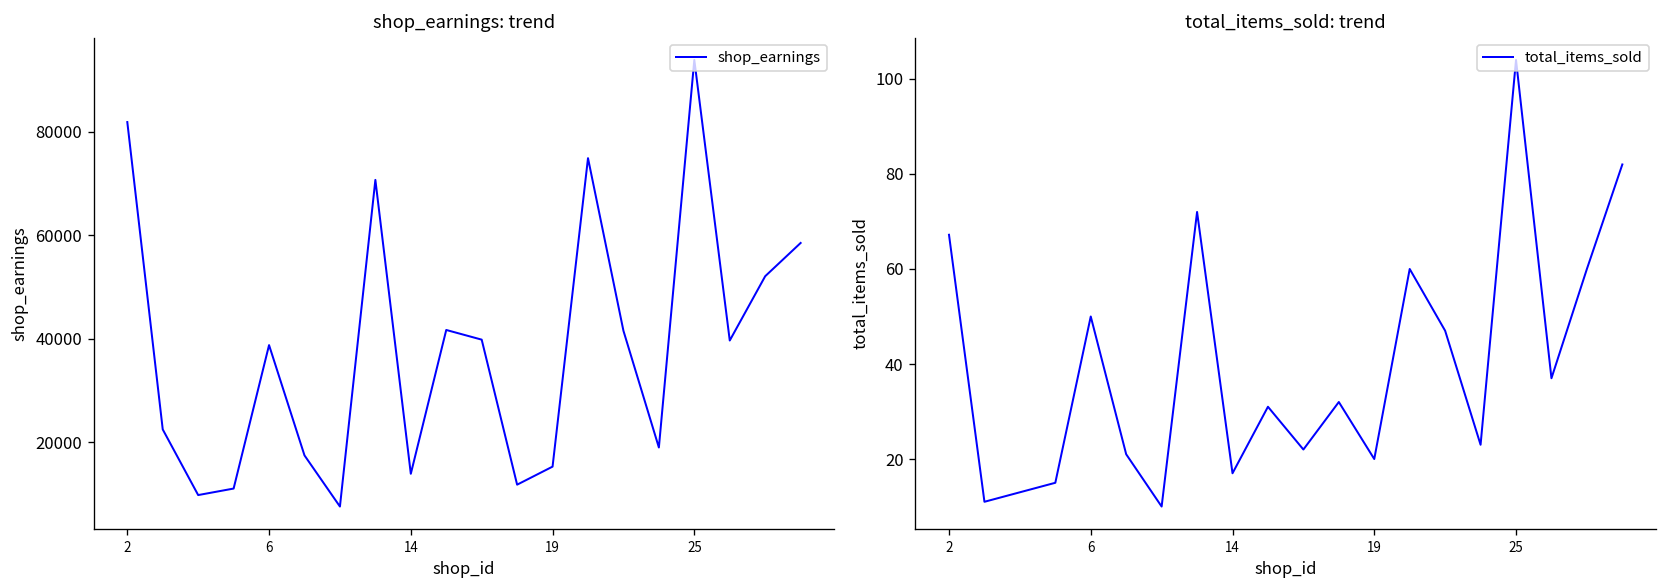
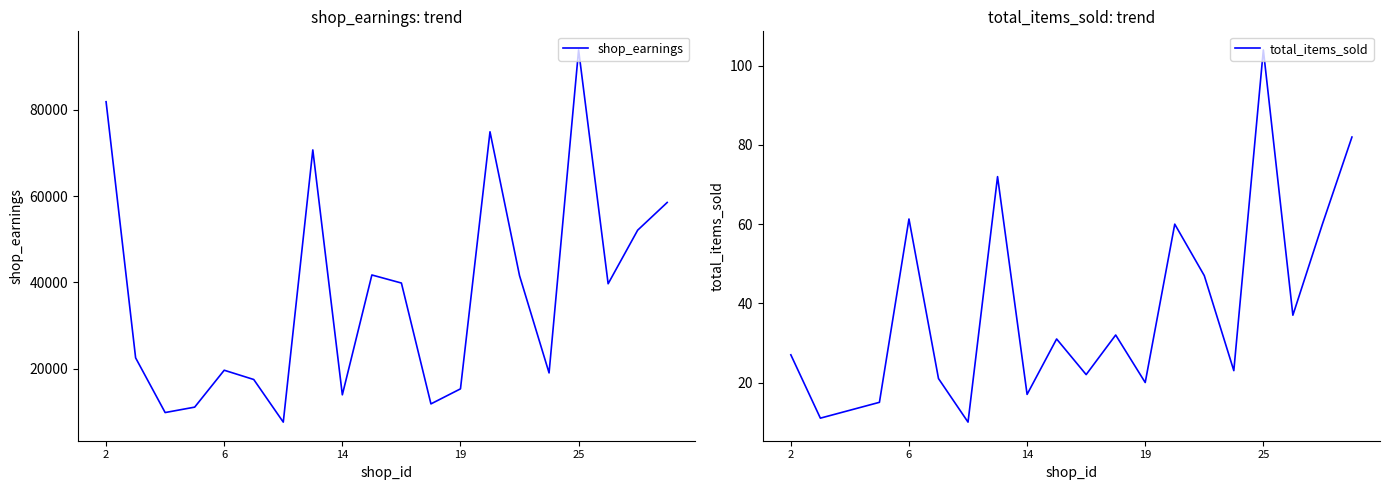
  {
    "shop_earnings: trend": {
      "2": 82000,
-     "6": 39000,
+     "6": 20000,
      "14": 14000,
      "19": 15000
    },
    "total_items_sold: trend": {
-     "2": 67,
-     "6": 50,
+     "2": 27,
+     "6": 61,
      "14": 17,
      "19": 20
    }
  }
